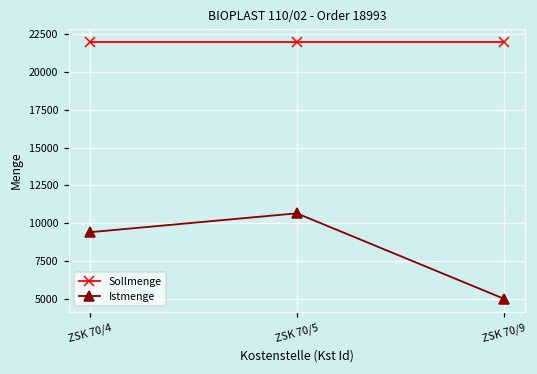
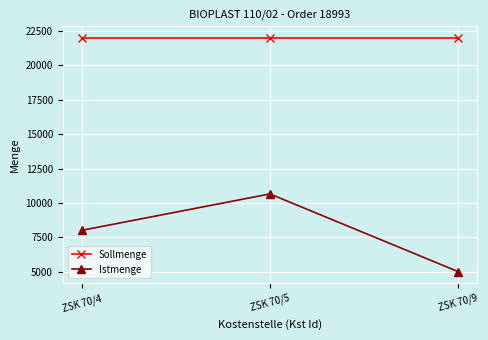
  {
    "Sollmenge": {
      "ZSK 70/4": 22000,
      "ZSK 70/5": 22000,
      "ZSK 70/9": 22000
    },
    "Istmenge": {
-     "ZSK 70/4": 9400,
+     "ZSK 70/4": 8000,
      "ZSK 70/5": 10700,
      "ZSK 70/9": 5000
    }
  }
